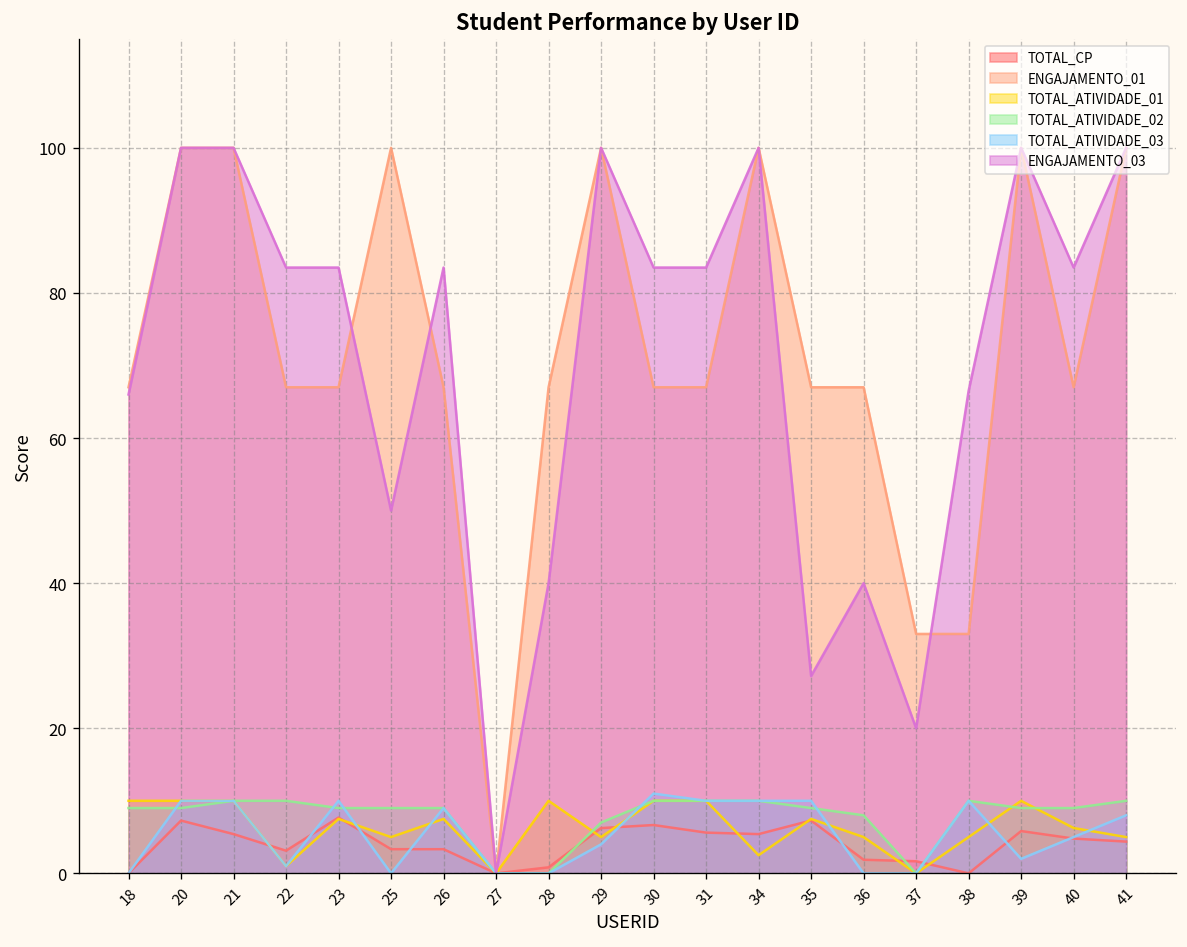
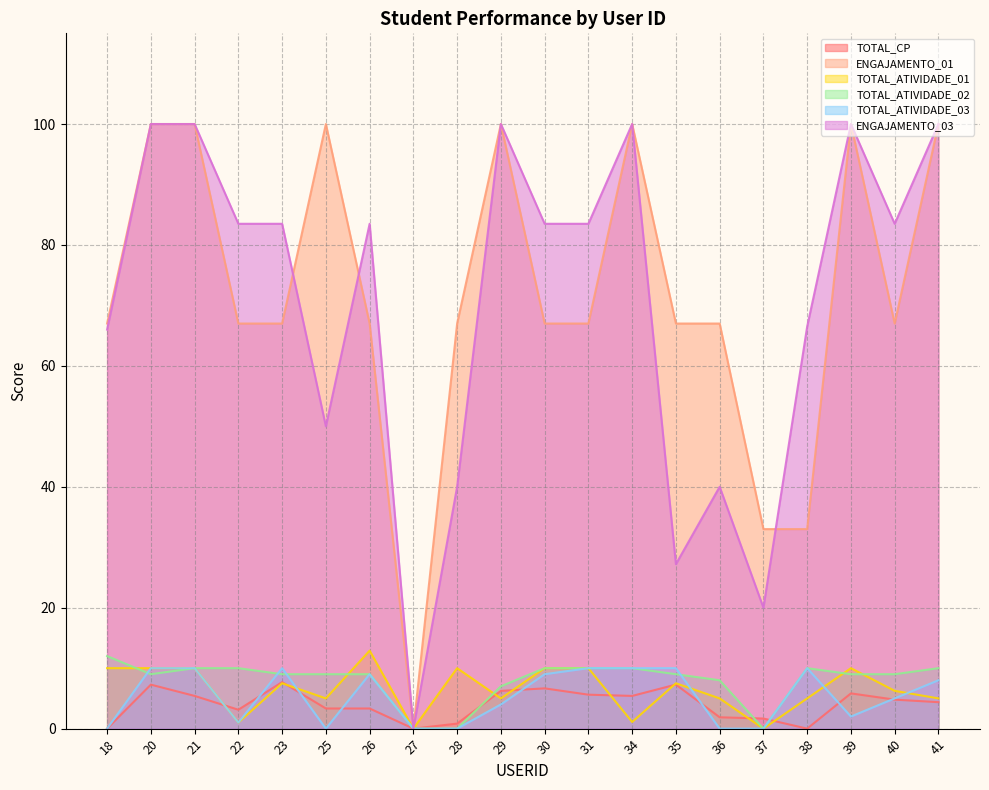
  {
    "TOTAL_ATIVIDADE_01": {
      "18": 10,
      "25": 5,
-     "26": 8,
+     "26": 13,
      "28": 10,
      "29": 5,
-     "34": 3,
+     "34": 1,
      "36": 5,
      "38": 5,
      "39": 10,
      "40": 6,
      "41": 5
    },
    "TOTAL_ATIVIDADE_02": {
-     "18": 9,
+     "18": 12,
      "20": 9,
      "22": 10,
      "23": 9,
      "25": 9,
      "29": 7,
      "35": 9,
      "36": 8,
      "39": 9,
      "40": 9,
      "41": 10
    },
    "TOTAL_ATIVIDADE_03": {
      "23": 10,
      "25": 0,
      "29": 4,
-     "30": 11,
+     "30": 9,
      "35": 10,
      "36": 0,
      "39": 2,
      "41": 8
    },
    "ENGAJAMENTO_03": {
      "18": 66,
      "22": 84,
      "23": 84,
      "25": 50,
      "26": 84,
      "28": 40,
      "30": 84,
      "31": 84,
      "35": 27,
      "36": 40,
      "37": 20,
      "38": 67,
      "40": 84
    }
  }
